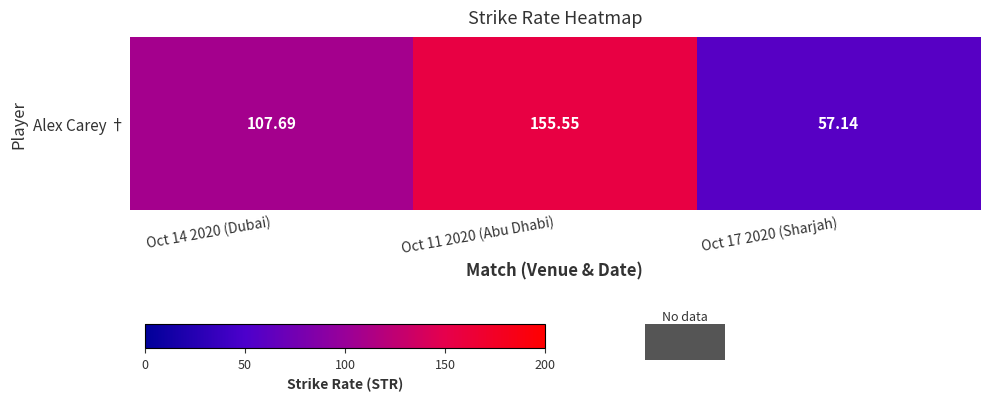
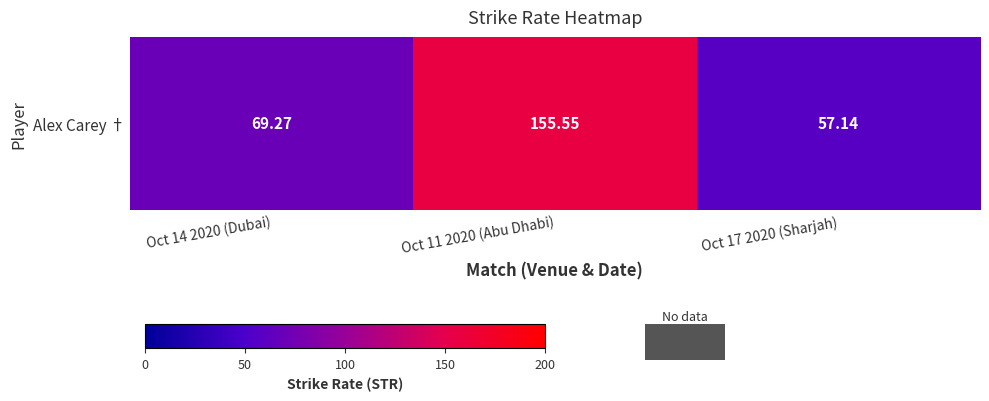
  {
    "Alex Carey †": {
-     "Oct 14 2020 (Dubai)": 107.69,
+     "Oct 14 2020 (Dubai)": 69.27,
      "Oct 11 2020 (Abu Dhabi)": 155.55,
      "Oct 17 2020 (Sharjah)": 57.14
    }
  }
